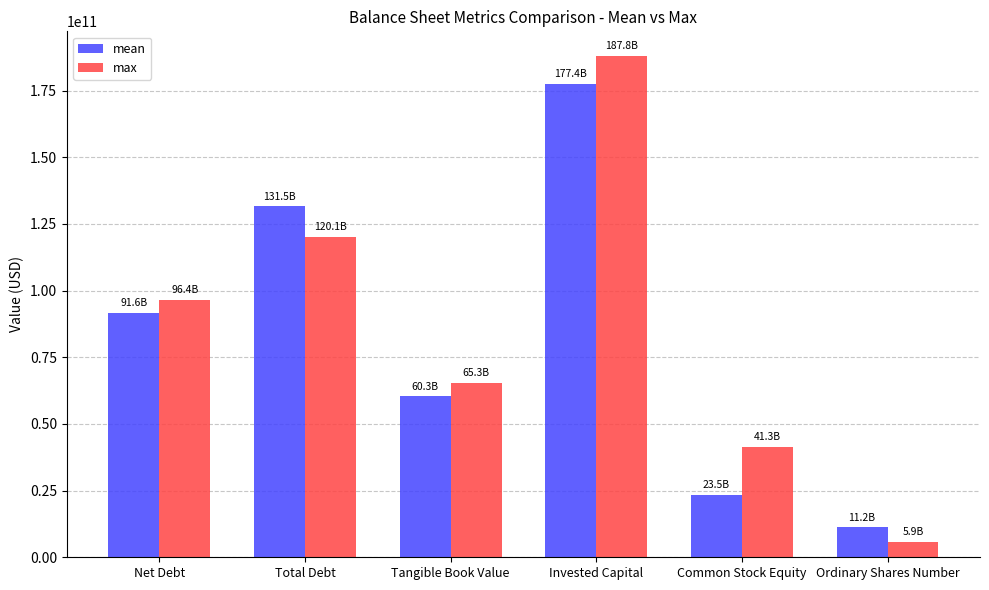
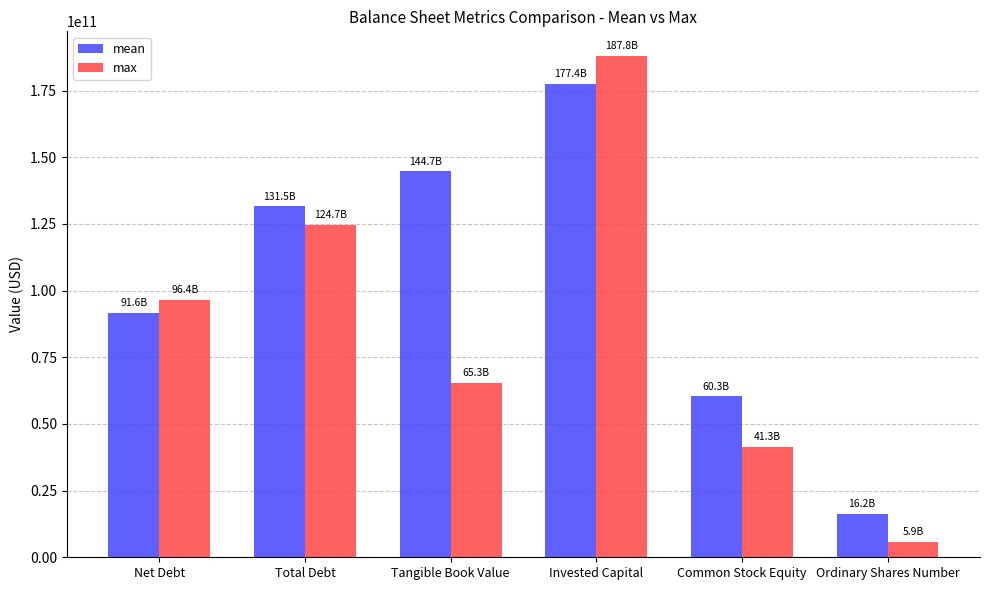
  {
    "mean": {
      "Net Debt": "91.6B",
      "Total Debt": "131.5B",
-     "Tangible Book Value": "60.3B",
+     "Tangible Book Value": "144.7B",
      "Invested Capital": "177.4B",
-     "Common Stock Equity": "23.5B",
-     "Ordinary Shares Number": "11.2B"
+     "Common Stock Equity": "60.3B",
+     "Ordinary Shares Number": "16.2B"
    },
    "max": {
      "Net Debt": "96.4B",
-     "Total Debt": "120.1B",
+     "Total Debt": "124.7B",
      "Tangible Book Value": "65.3B",
      "Invested Capital": "187.8B",
      "Common Stock Equity": "41.3B",
      "Ordinary Shares Number": "5.9B"
    }
  }
